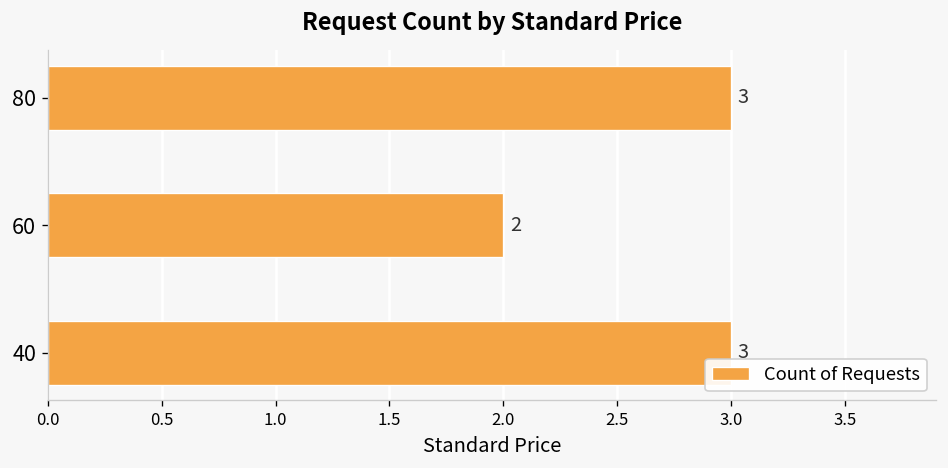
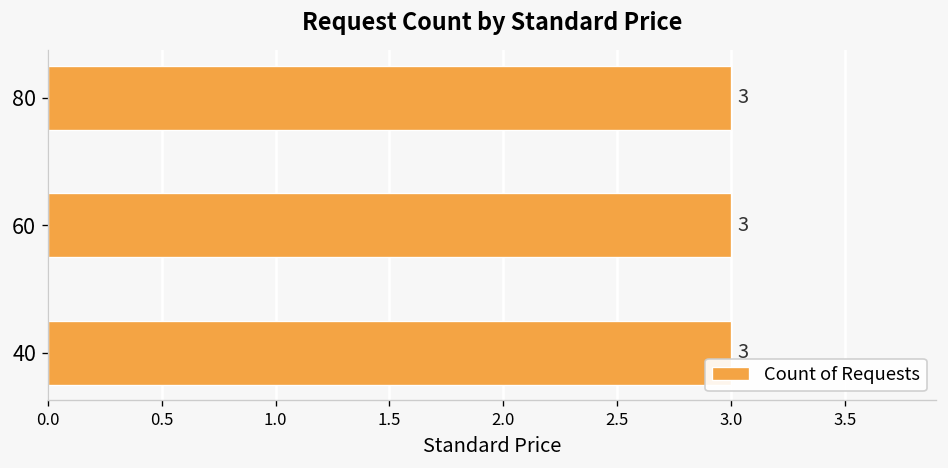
  {
    "80": 3,
-   "60": 2
+   "60": 3
  }
